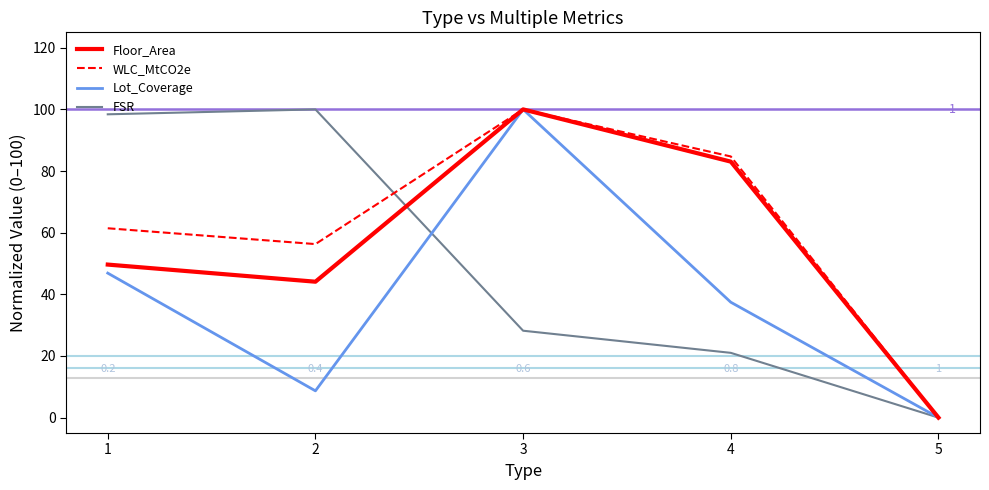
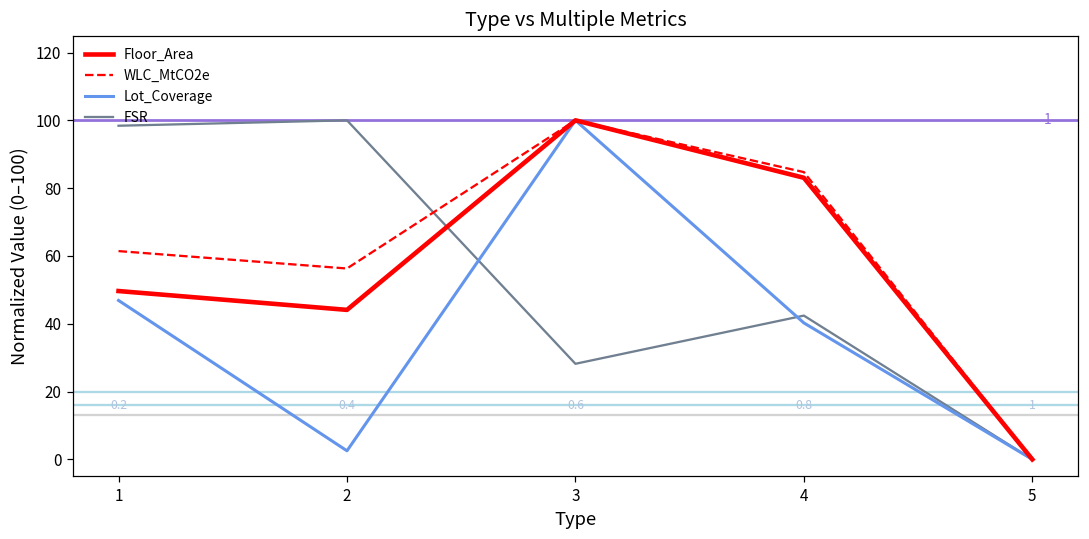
  {
    "Lot_Coverage": {
      "1": 47,
-     "2": 9,
-     "4": 37
+     "2": 3,
+     "4": 40
    },
    "FSR": {
      "1": 98,
      "2": 100,
      "3": 28,
-     "4": 21
+     "4": 42
    }
  }
